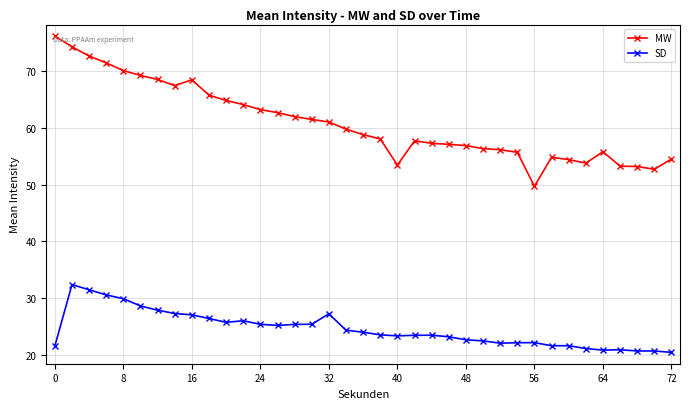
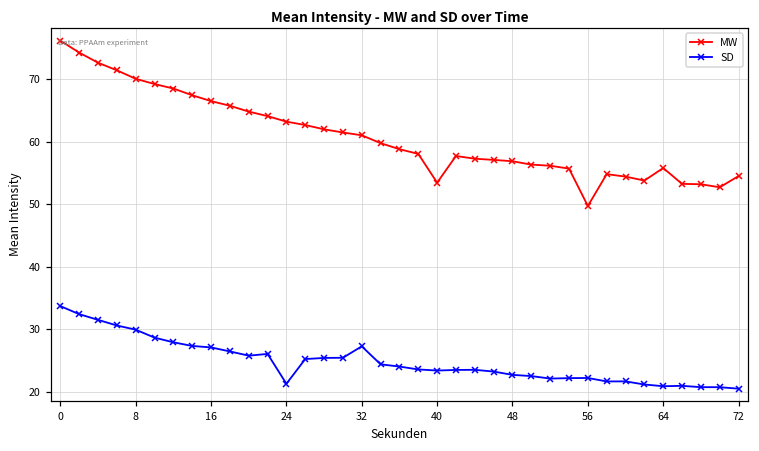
  {
    "MW": {
      "0": 76,
      "8": 70,
-     "16": 68,
+     "16": 66,
      "24": 63,
      "32": 61,
      "40": 53,
      "48": 57,
      "56": 50,
      "64": 56,
      "72": 54
    },
    "SD": {
-     "0": 22,
+     "0": 34,
      "8": 30,
      "16": 27,
-     "24": 25,
+     "24": 21,
      "32": 27,
      "40": 23,
      "48": 23,
      "56": 22,
      "64": 21,
      "72": 21
    }
  }
